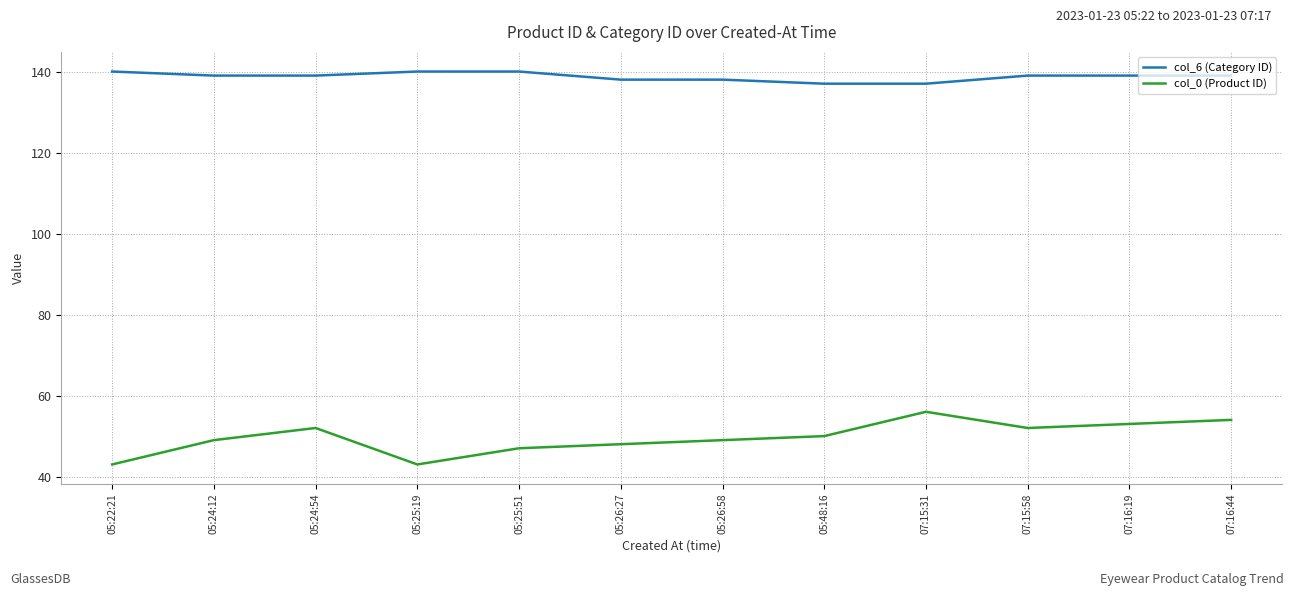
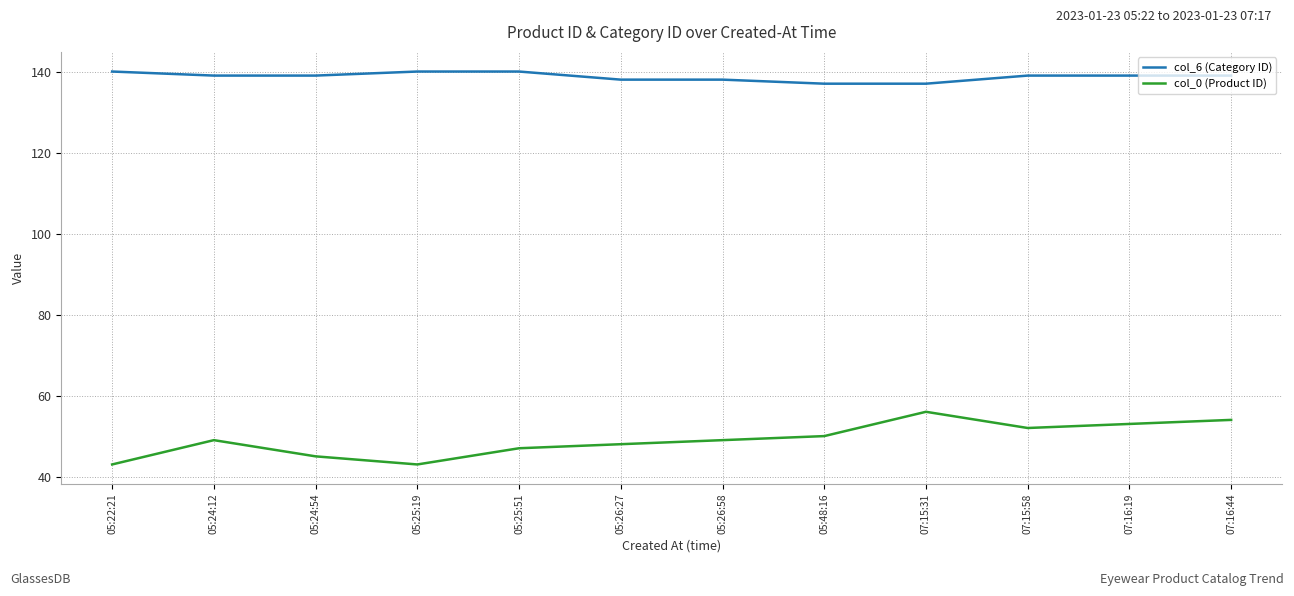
  {
    "col_6 (Category ID)": {
      "05:22:21": 140,
      "05:24:12": 139,
      "05:24:54": 139,
      "05:25:19": 140,
      "05:25:51": 140,
      "05:26:27": 138,
      "05:26:58": 138,
      "05:48:16": 137,
      "07:15:31": 137,
      "07:15:58": 139,
      "07:16:19": 139
    },
    "col_0 (Product ID)": {
      "05:22:21": 43,
      "05:24:12": 49,
-     "05:24:54": 52,
+     "05:24:54": 45,
      "05:25:19": 43,
      "05:25:51": 47,
      "05:26:27": 48,
      "05:26:58": 49,
      "05:48:16": 50,
      "07:15:31": 56,
      "07:15:58": 52,
      "07:16:19": 53,
      "07:16:44": 54
    }
  }
